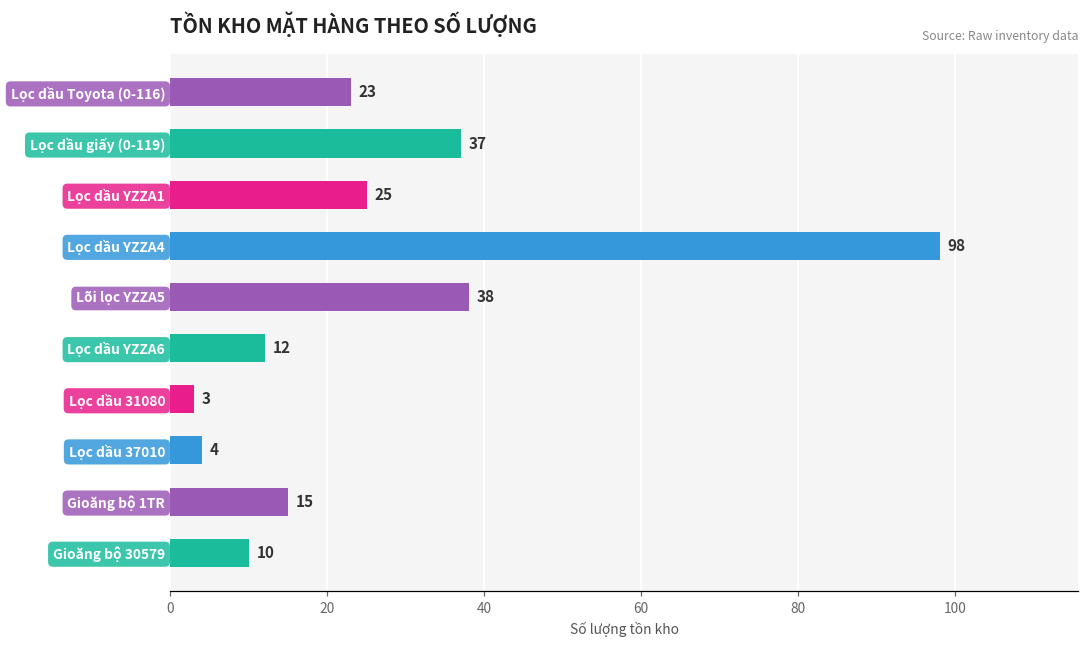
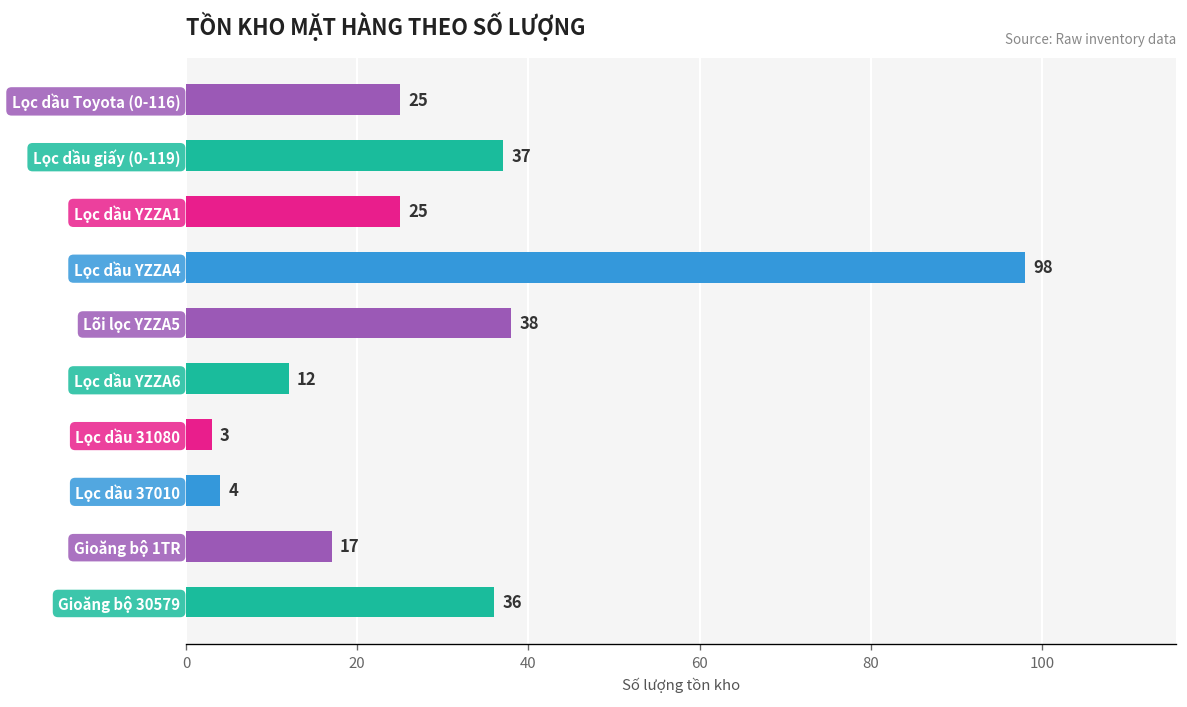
  {
-   "Lọc dầu Toyota (0-116)": 23,
+   "Lọc dầu Toyota (0-116)": 25,
    "Lọc dầu giấy (0-119)": 37,
    "Lọc dầu YZZA1": 25,
    "Lọc dầu YZZA4": 98,
    "Lõi lọc YZZA5": 38,
    "Lọc dầu YZZA6": 12,
    "Lọc dầu 31080": 3,
    "Lọc dầu 37010": 4,
-   "Gioăng bộ 1TR": 15,
-   "Gioăng bộ 30579": 10
+   "Gioăng bộ 1TR": 17,
+   "Gioăng bộ 30579": 36
  }
